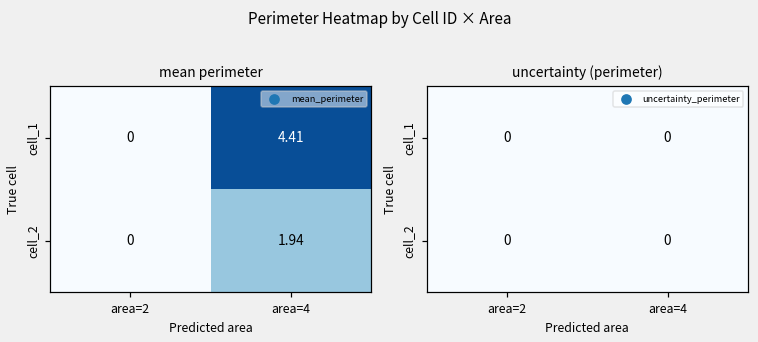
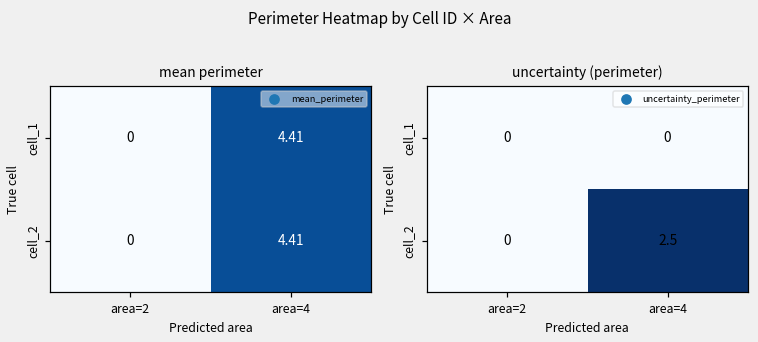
  {
    "mean perimeter": {
      "cell_1": {
        "area=2": 0,
        "area=4": 4.41
      },
      "cell_2": {
        "area=2": 0,
-       "area=4": 1.94
+       "area=4": 4.41
      }
    },
    "uncertainty (perimeter)": {
      "cell_1": {
        "area=2": 0,
        "area=4": 0
      },
      "cell_2": {
        "area=2": 0,
-       "area=4": 0
+       "area=4": 2.5
      }
    }
  }
